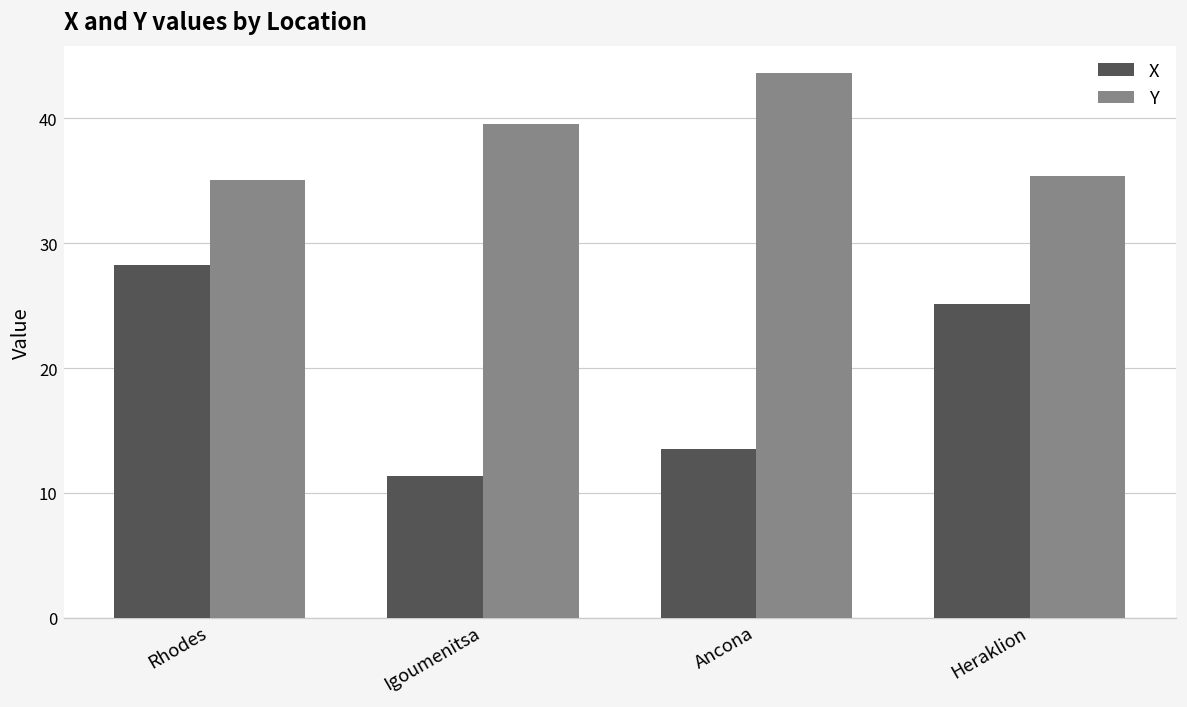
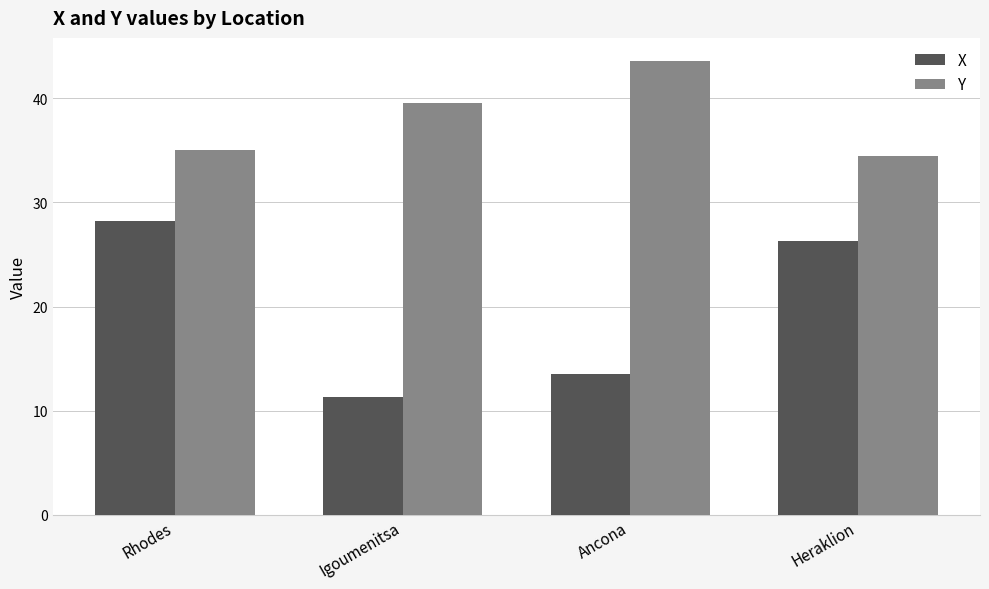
  {
    "X": {
      "Rhodes": 28.2,
      "Igoumenitsa": 11.3,
      "Ancona": 13.5,
-     "Heraklion": 25.1
+     "Heraklion": 26.3
    },
    "Y": {
      "Rhodes": 35.1,
      "Igoumenitsa": 39.5,
      "Ancona": 43.6,
-     "Heraklion": 35.3
+     "Heraklion": 34.4
    }
  }
